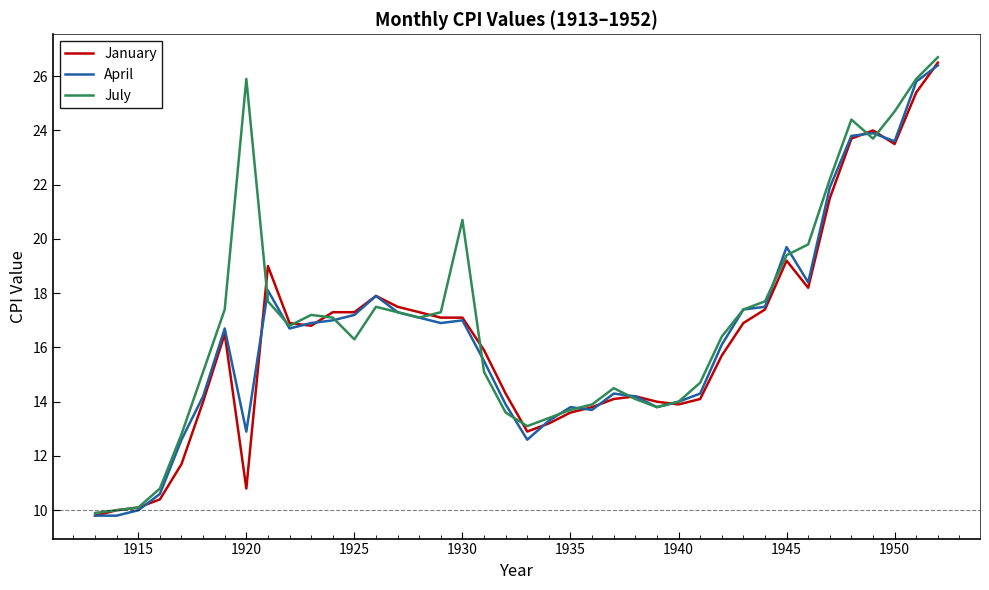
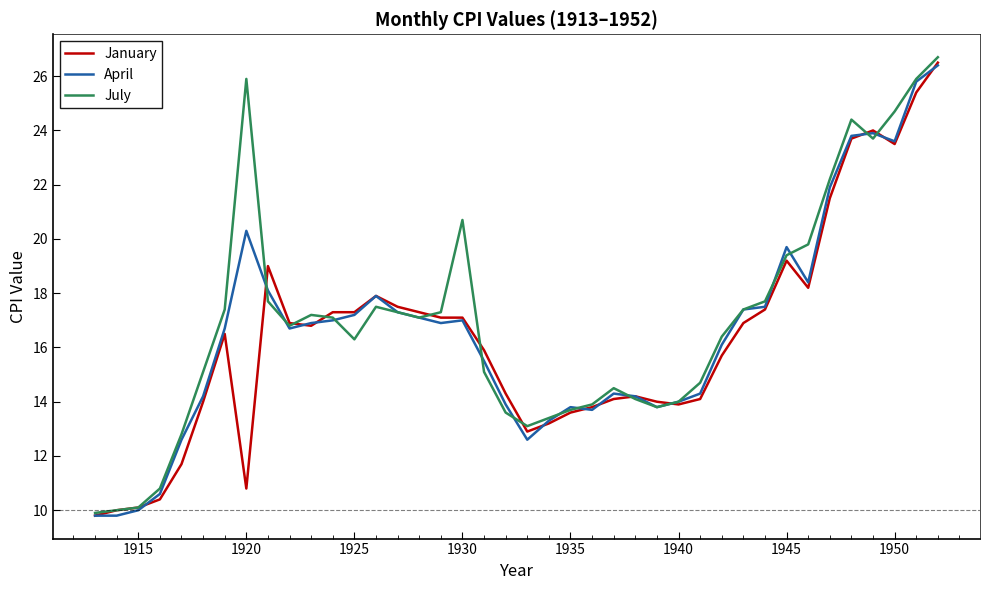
  {
    "January": {
      "1920": 10.8,
      "1925": 17.3,
      "1930": 17.1,
      "1935": 13.6,
      "1940": 13.9,
      "1945": 19.2,
      "1950": 23.5
    },
    "April": {
      "1915": 10.0,
-     "1920": 12.9,
+     "1920": 20.3,
      "1925": 17.2,
      "1930": 17.0,
      "1935": 13.8,
      "1945": 19.7,
      "1950": 23.6
    },
    "July": {
      "1920": 25.9,
      "1925": 16.3,
      "1930": 20.7,
      "1935": 13.7,
      "1945": 19.4,
      "1950": 24.7
    }
  }
